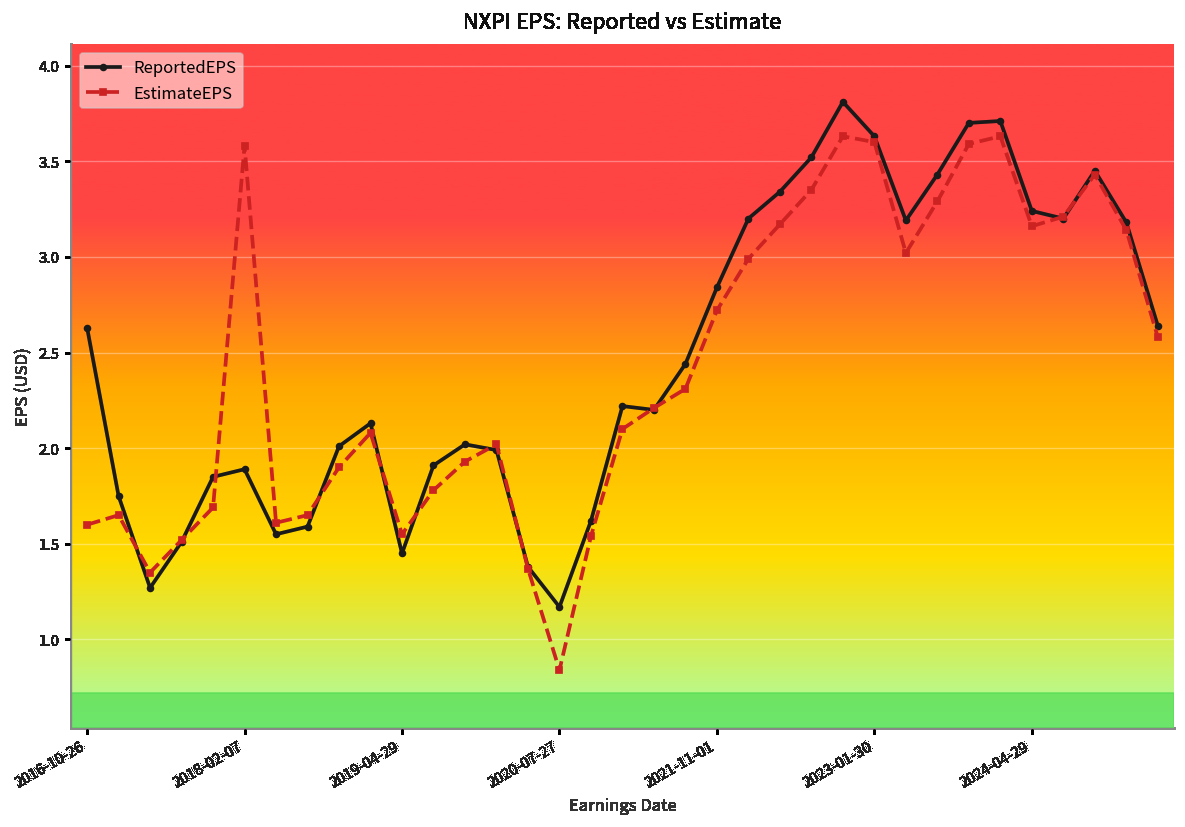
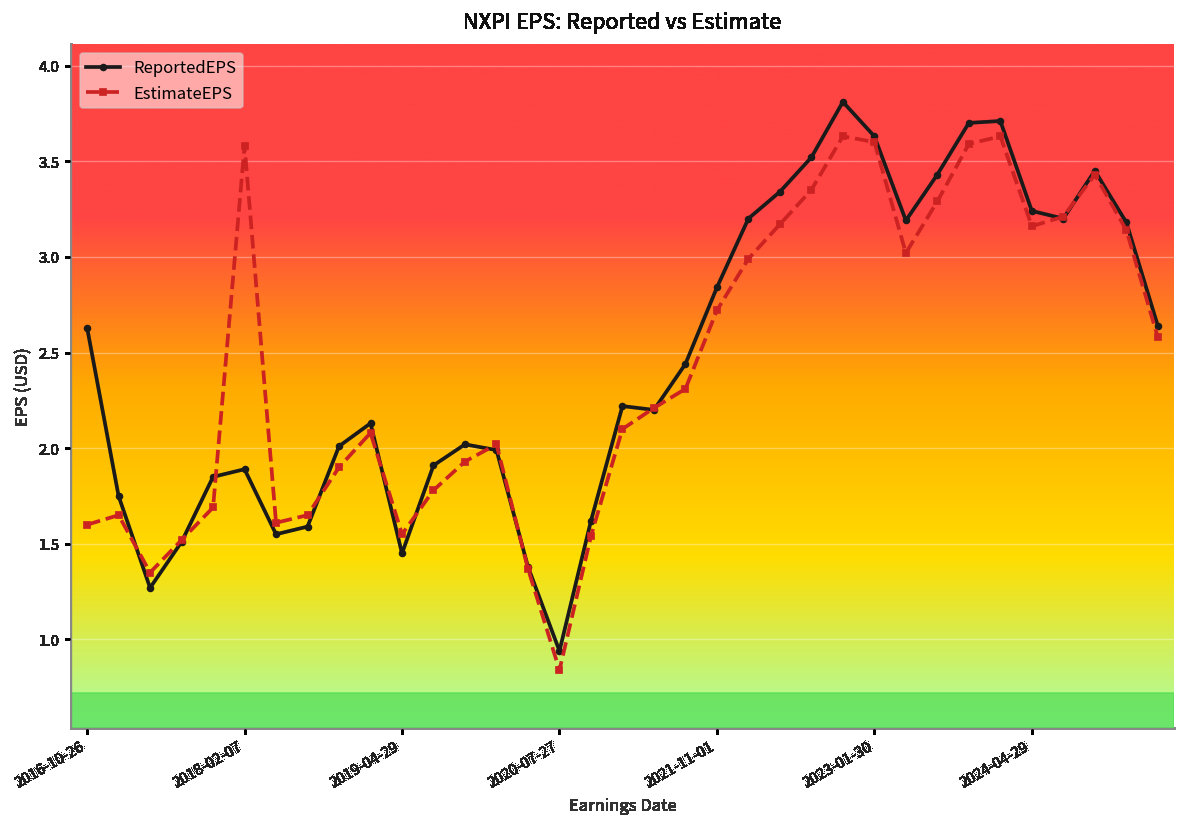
  {
    "ReportedEPS": {
      "2016-10-26": 2.63,
      "2018-02-07": 1.89,
      "2019-04-29": 1.45,
-     "2020-07-27": 1.17,
+     "2020-07-27": 0.94,
      "2021-11-01": 2.84,
      "2023-01-30": 3.63,
      "2024-04-29": 3.24
    },
    "EstimateEPS": {
      "2016-10-26": 1.60,
      "2018-02-07": 3.58,
      "2019-04-29": 1.55,
      "2020-07-27": 0.84,
      "2021-11-01": 2.72,
      "2023-01-30": 3.60,
      "2024-04-29": 3.16
    }
  }
